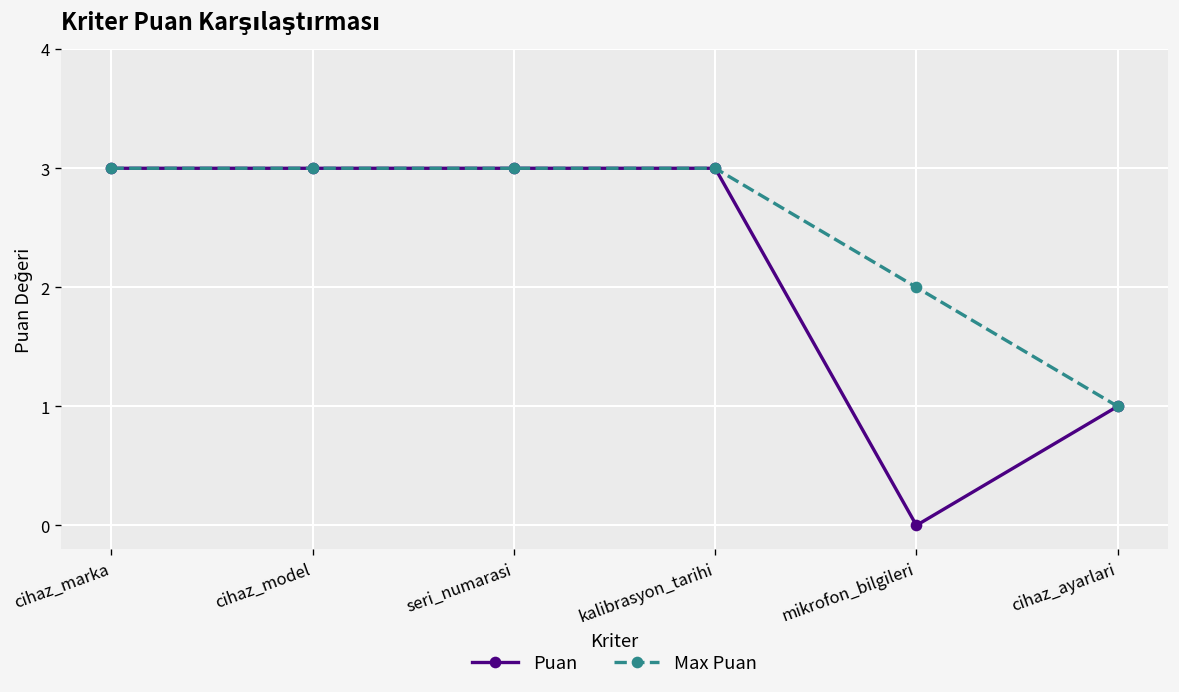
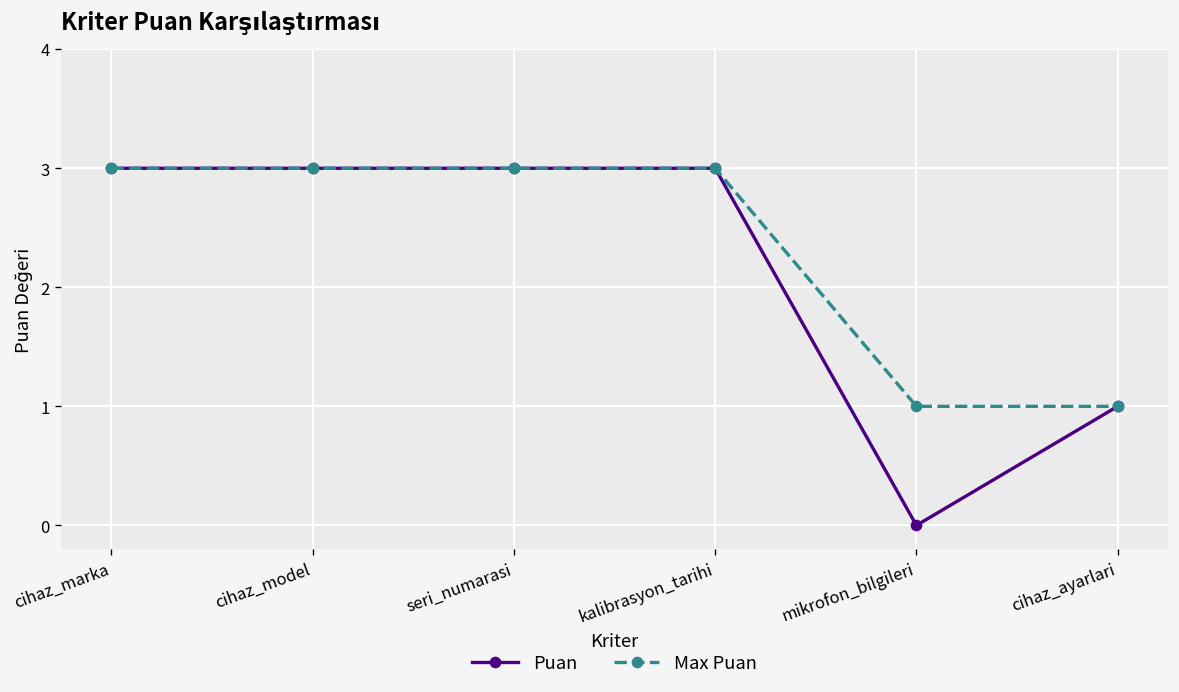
  {
    "Puan": {
      "mikrofon_bilgileri": 0
    },
    "Max Puan": {
-     "mikrofon_bilgileri": 2
+     "mikrofon_bilgileri": 1
    }
  }
